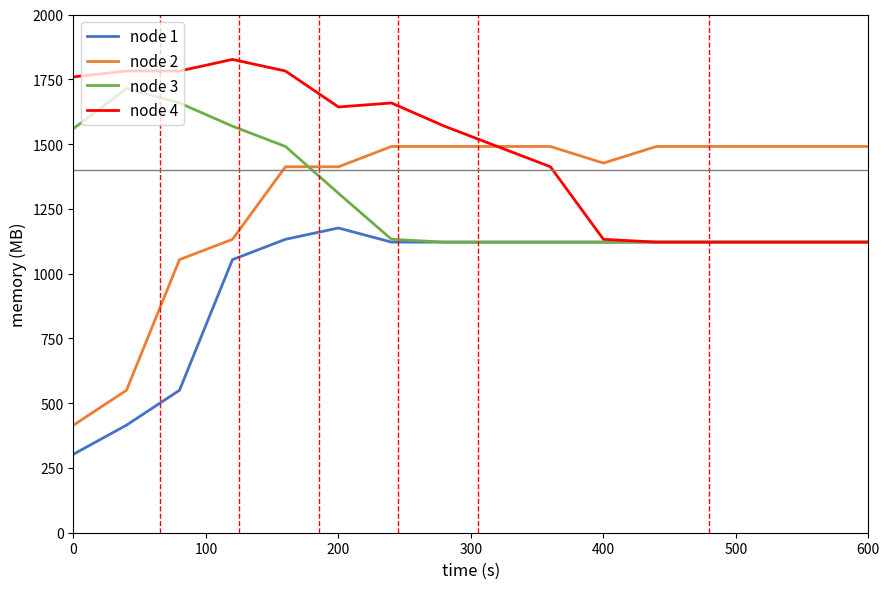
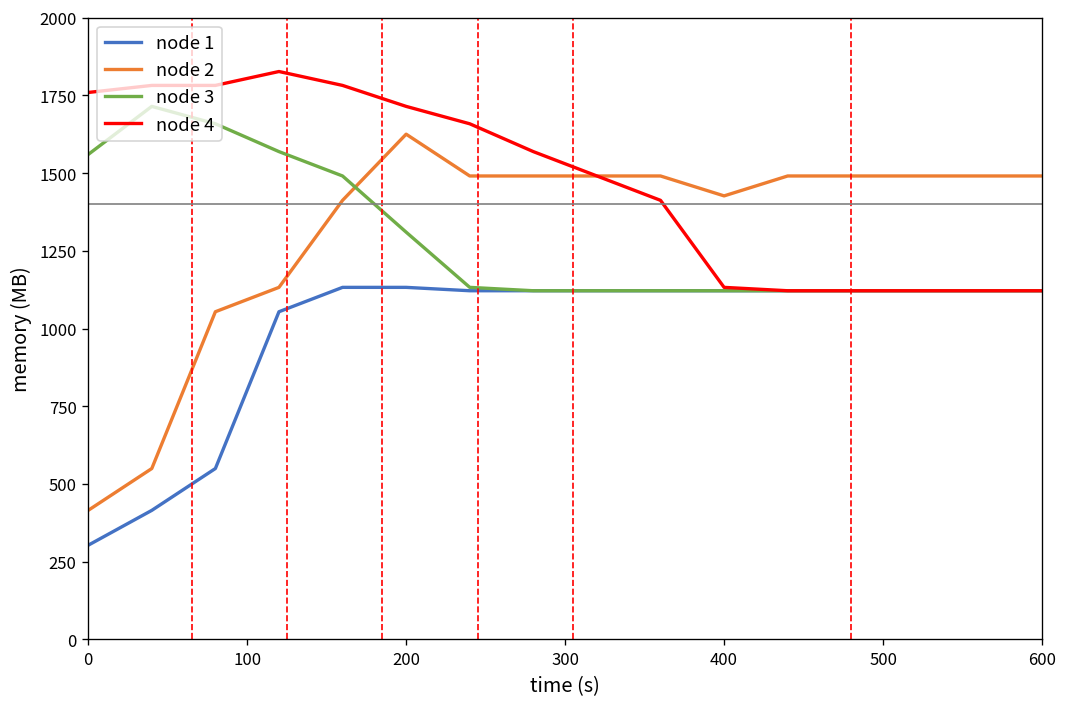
  {
    "node 1": {
      "0": 300,
-     "200": 1180
+     "200": 1130
    },
    "node 2": {
      "0": 420,
-     "200": 1410,
+     "200": 1630,
      "400": 1430,
      "600": 1490
    },
    "node 3": {
      "0": 1560,
      "200": 1310
    },
    "node 4": {
      "0": 1760,
-     "200": 1640,
+     "200": 1710,
      "400": 1130
    }
  }
